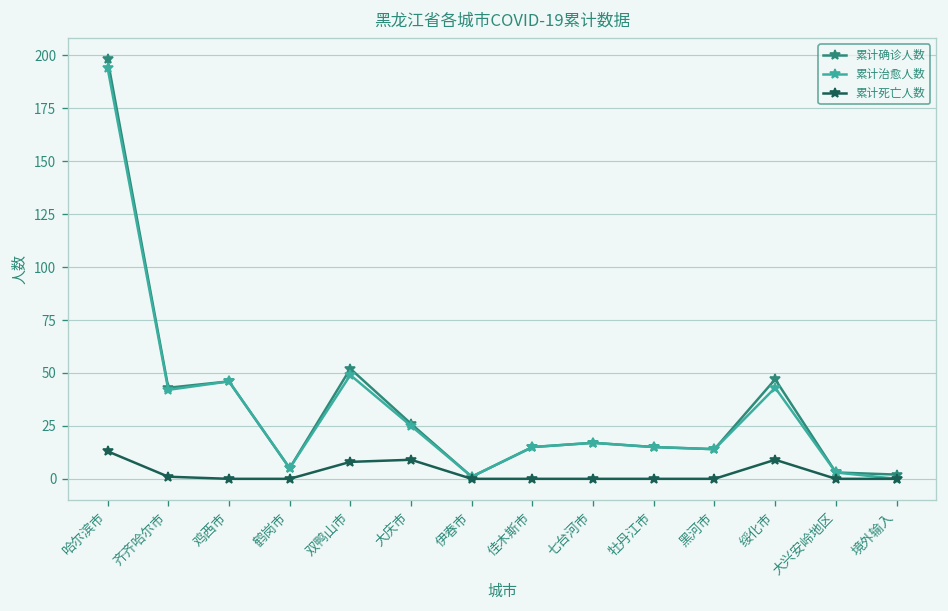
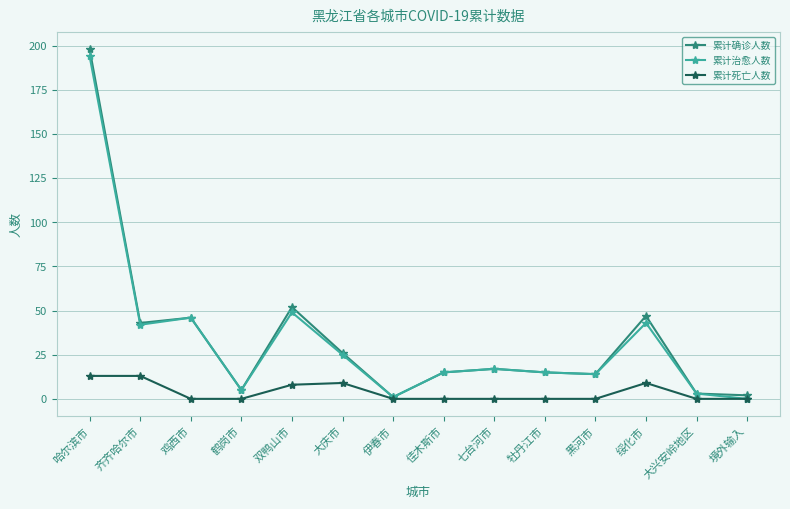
  {
    "累计死亡人数": {
      "哈尔滨市": 13,
-     "齐齐哈尔市": 1,
+     "齐齐哈尔市": 13,
      "鸡西市": 0,
      "鹤岗市": 0,
      "双鸭山市": 8,
      "大庆市": 9,
      "佳木斯市": 0,
      "七台河市": 0,
      "牡丹江市": 0,
      "黑河市": 0,
      "绥化市": 9,
      "大兴安岭地区": 0
    }
  }
